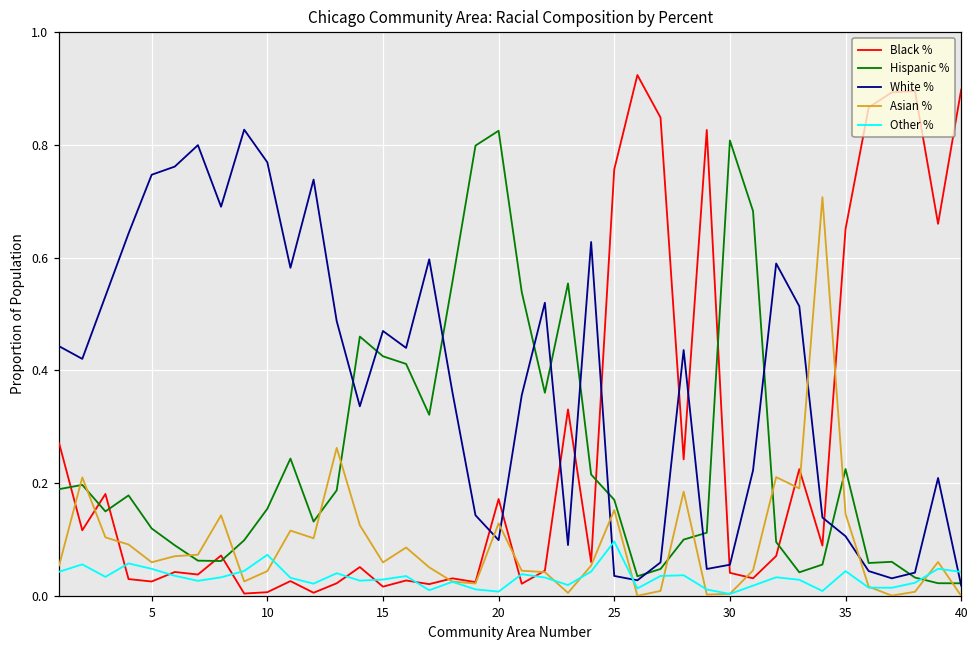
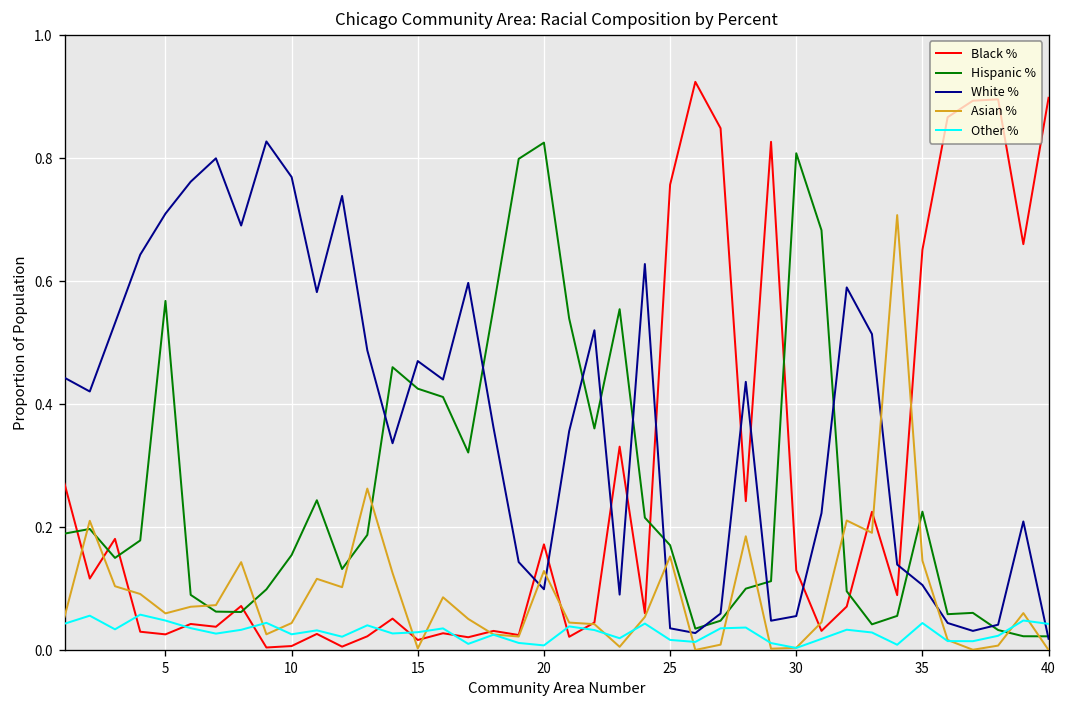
  {
    "Black %": {
      "5": 0.03,
      "10": 0.01,
      "15": 0.02,
      "20": 0.17,
      "25": 0.76,
-     "30": 0.04,
+     "30": 0.13,
      "35": 0.65,
      "40": 0.90
    },
    "Hispanic %": {
-     "5": 0.12,
+     "5": 0.57,
      "10": 0.15,
      "15": 0.43,
      "20": 0.83,
      "25": 0.17,
      "30": 0.81,
      "35": 0.23
    },
    "White %": {
-     "5": 0.75,
+     "5": 0.71,
      "10": 0.77,
      "15": 0.47,
      "20": 0.10,
      "25": 0.04,
      "30": 0.06,
      "35": 0.11
    },
    "Asian %": {
      "5": 0.06,
      "10": 0.04,
-     "15": 0.06,
+     "15": 0.00,
      "20": 0.13,
      "25": 0.15,
      "35": 0.15,
      "40": 0.00
    },
    "Other %": {
      "5": 0.05,
-     "10": 0.07,
+     "10": 0.03,
      "15": 0.03,
      "20": 0.01,
-     "25": 0.10,
+     "25": 0.02,
      "35": 0.04,
      "40": 0.04
    }
  }
